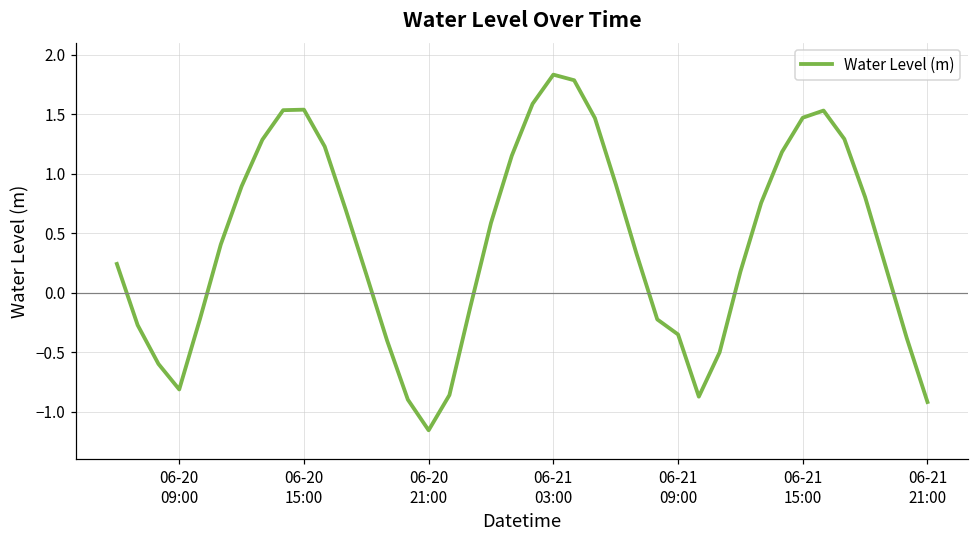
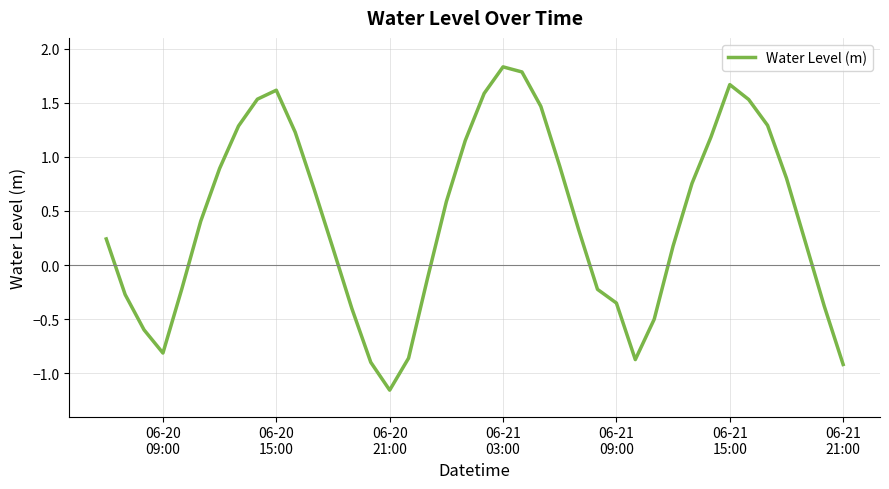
  {
    "06-20 09:00": -0.81,
-   "06-20 15:00": 1.54,
+   "06-20 15:00": 1.62,
    "06-20 21:00": -1.16,
    "06-21 03:00": 1.83,
    "06-21 09:00": -0.35,
-   "06-21 15:00": 1.47,
+   "06-21 15:00": 1.67,
    "06-21 21:00": -0.92
  }
